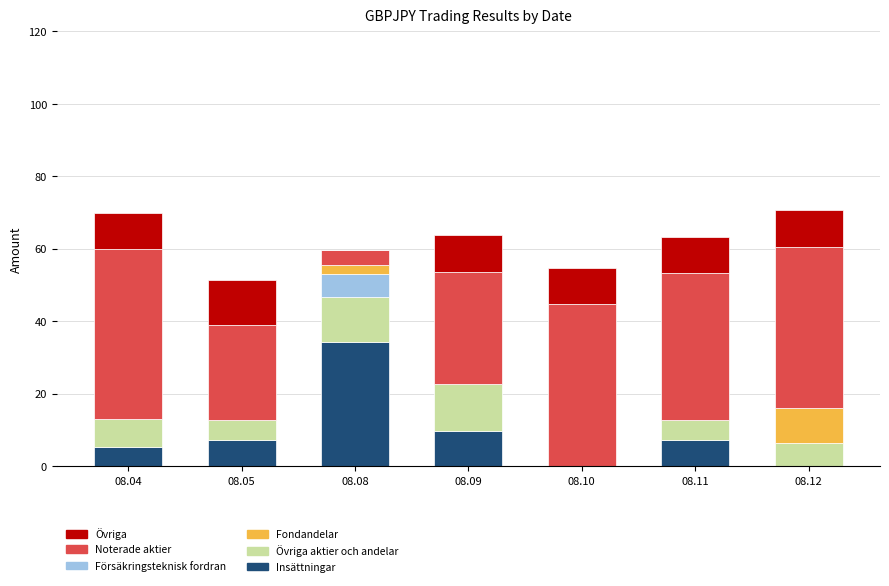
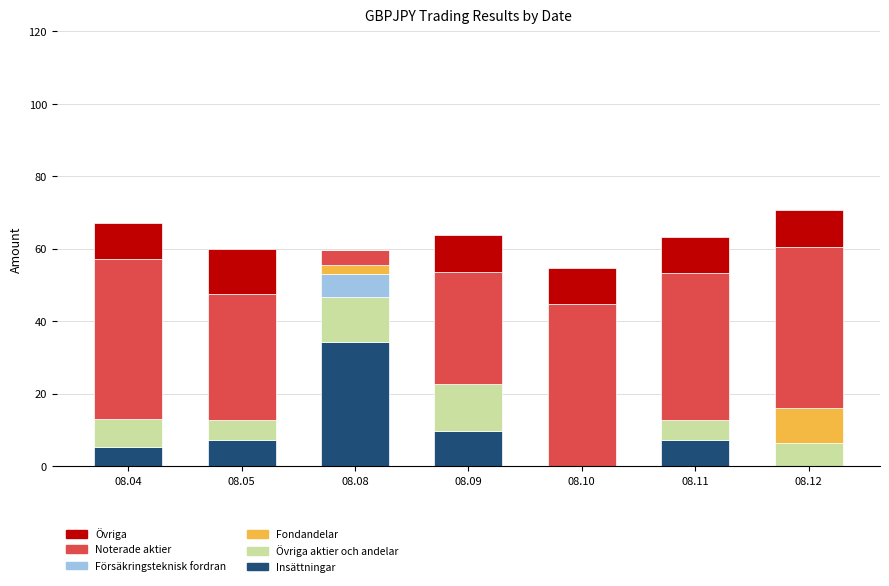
  {
    "Fondandelar": {
      "08.04": 0,
      "08.05": 0,
      "08.08": 3,
      "08.09": 0,
      "08.10": 0,
      "08.11": 0,
      "08.12": 10
    },
    "Noterade aktier": {
-     "08.04": 47,
-     "08.05": 26,
+     "08.04": 44,
+     "08.05": 35,
      "08.08": 4,
      "08.09": 31,
      "08.10": 45,
      "08.11": 41,
      "08.12": 45
    }
  }
